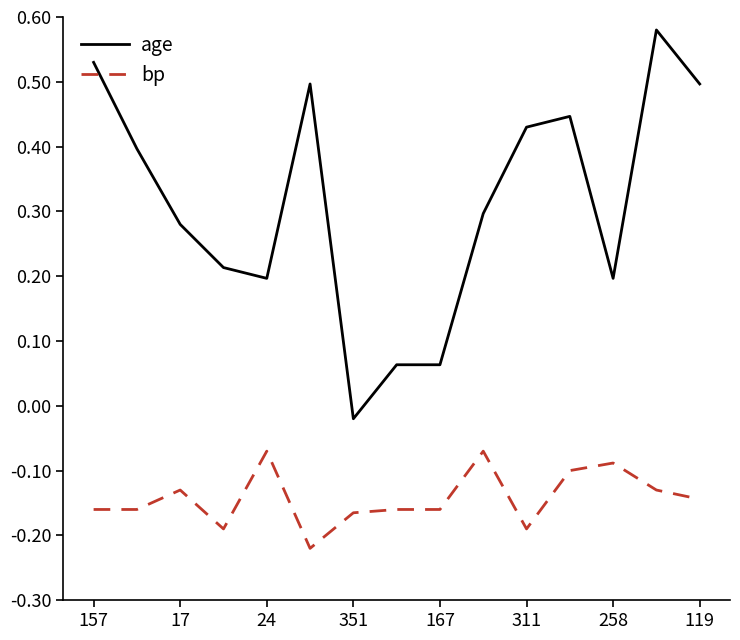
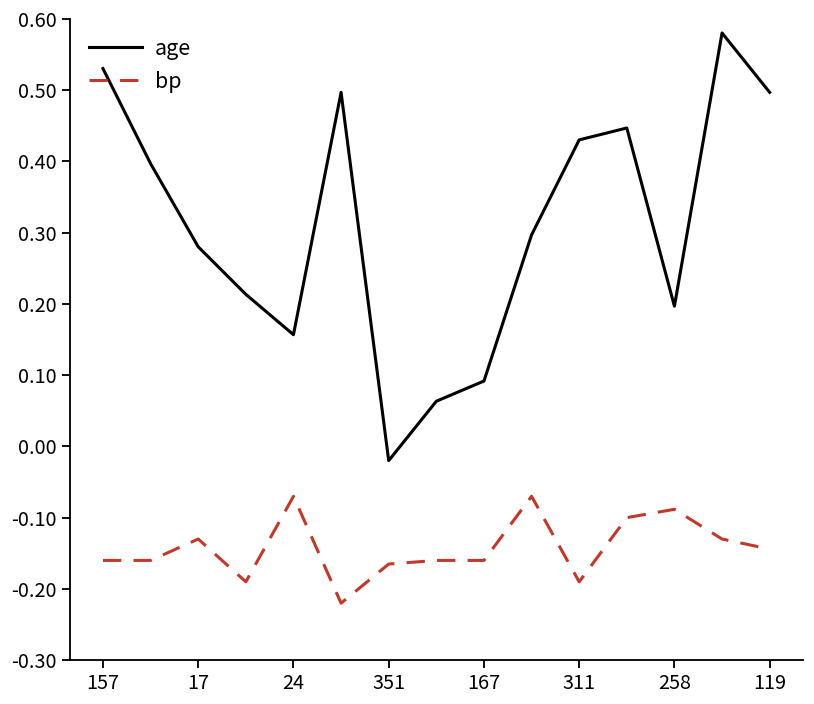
  {
    "age": {
      "157": 0.53,
      "17": 0.28,
-     "24": 0.20,
+     "24": 0.16,
      "351": -0.02,
-     "167": 0.06,
+     "167": 0.09,
      "311": 0.43,
      "258": 0.20,
      "119": 0.50
    },
    "bp": {
      "157": -0.16,
      "17": -0.13,
      "24": -0.07,
      "351": -0.17,
      "167": -0.16,
      "311": -0.19,
      "258": -0.09,
      "119": -0.14
    }
  }
